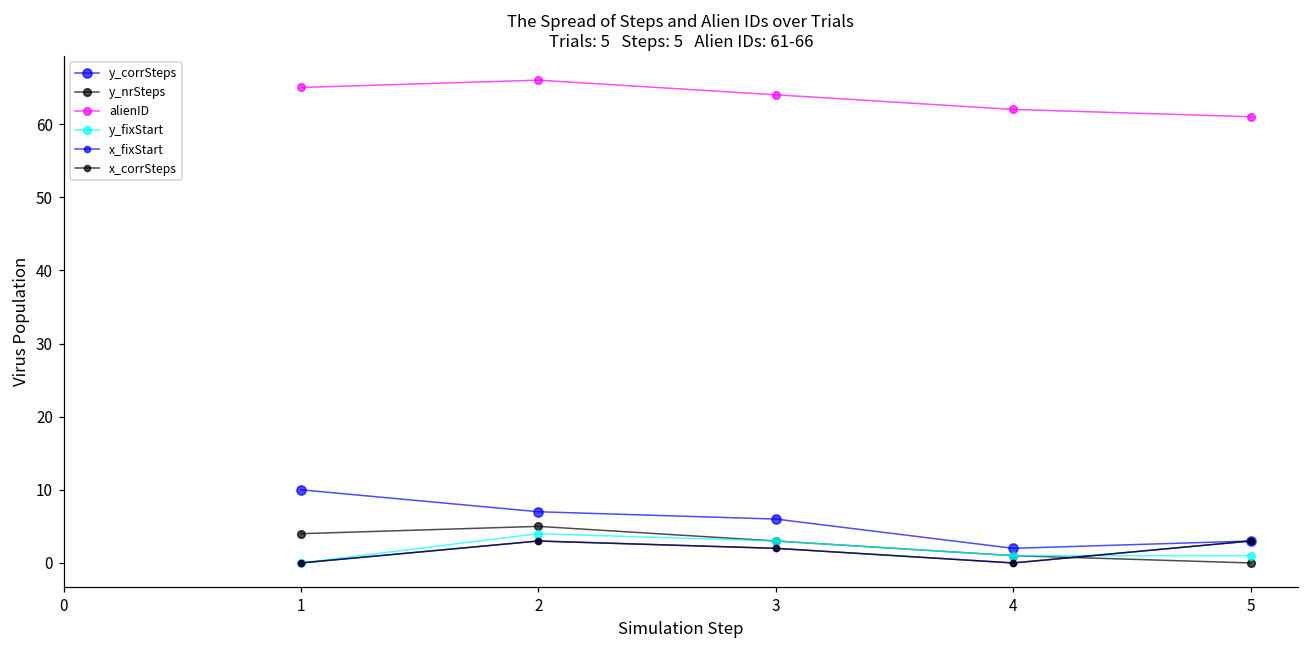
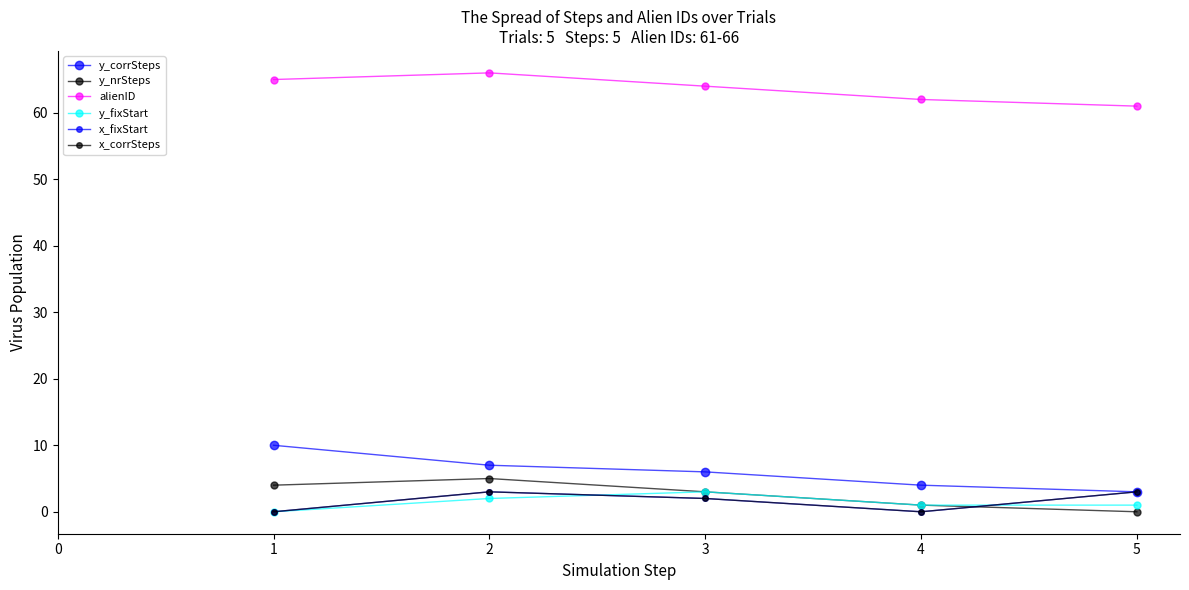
  {
    "y_corrSteps": {
      "1": 10,
      "2": 7,
      "3": 6,
-     "4": 2
+     "4": 4
    },
    "alienID": {
      "1": 65,
      "2": 66,
      "3": 64,
      "4": 62,
      "5": 61
    },
    "y_fixStart": {
-     "2": 4,
+     "2": 2,
      "5": 1
    }
  }
